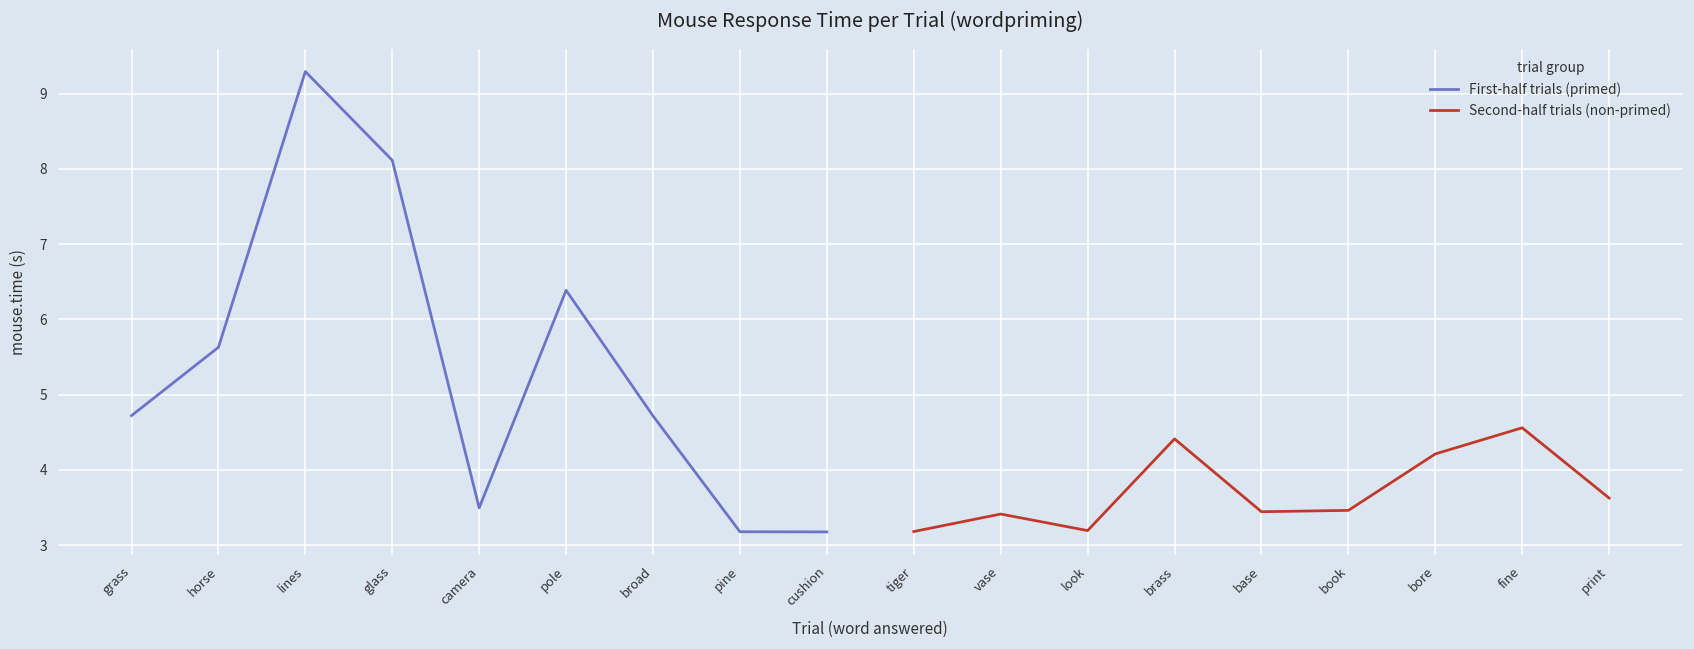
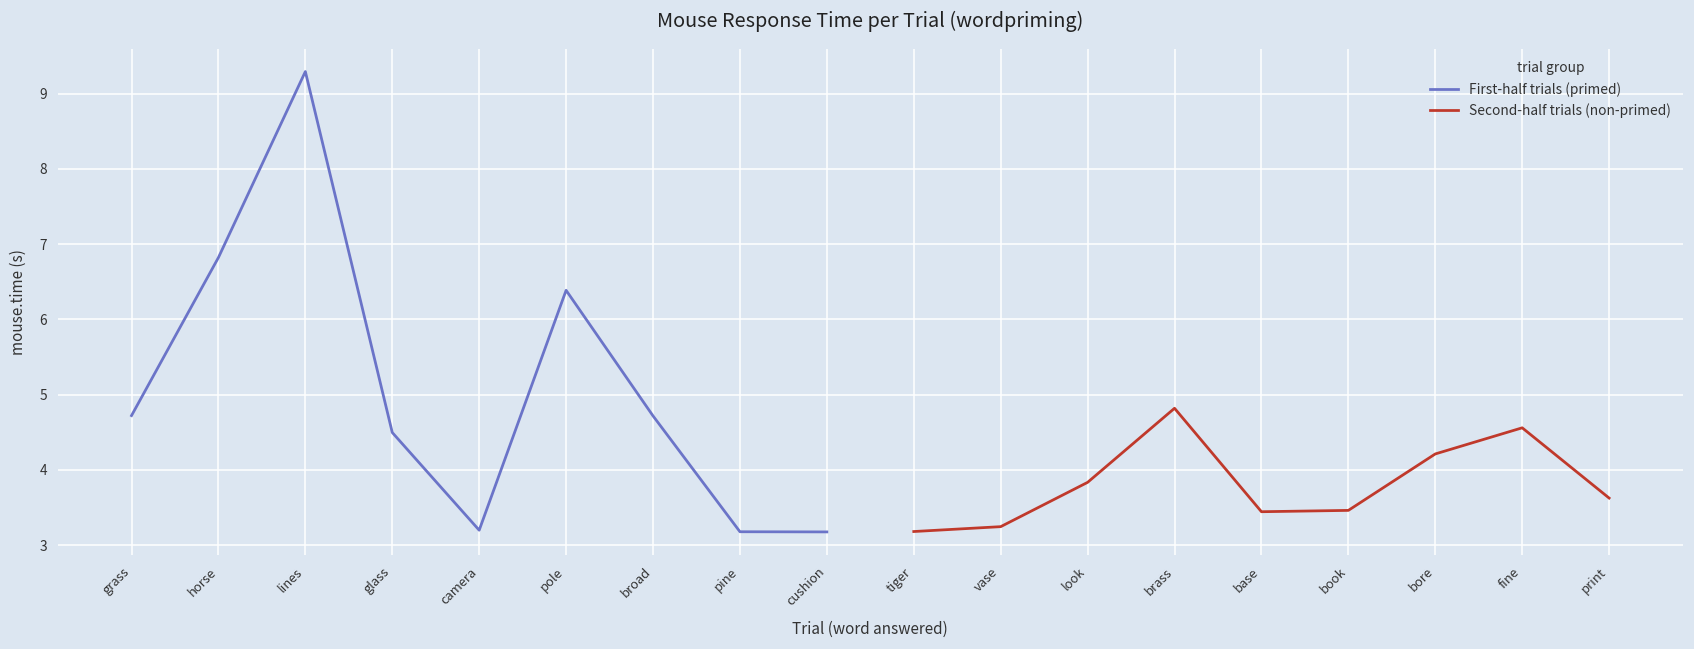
  {
    "First-half trials (primed)": {
      "grass": 4.7,
-     "horse": 5.6,
+     "horse": 6.8,
      "lines": 9.3,
-     "glass": 8.1,
-     "camera": 3.5,
+     "glass": 4.5,
+     "camera": 3.2,
      "pole": 6.4,
      "broad": 4.7,
      "pine": 3.2,
      "cushion": 3.2
    },
    "Second-half trials (non-primed)": {
      "tiger": 3.2,
-     "vase": 3.4,
-     "look": 3.2,
-     "brass": 4.4,
+     "vase": 3.2,
+     "look": 3.8,
+     "brass": 4.8,
      "base": 3.4,
      "book": 3.5,
      "bore": 4.2,
      "fine": 4.6,
      "print": 3.6
    }
  }
